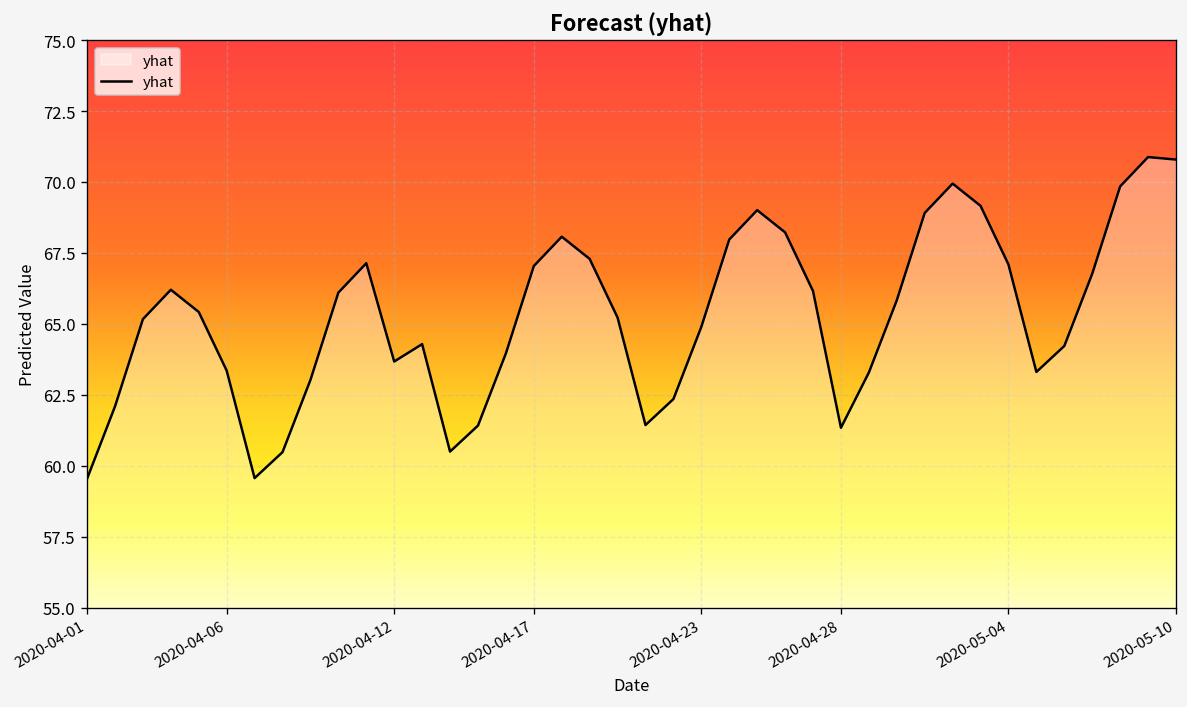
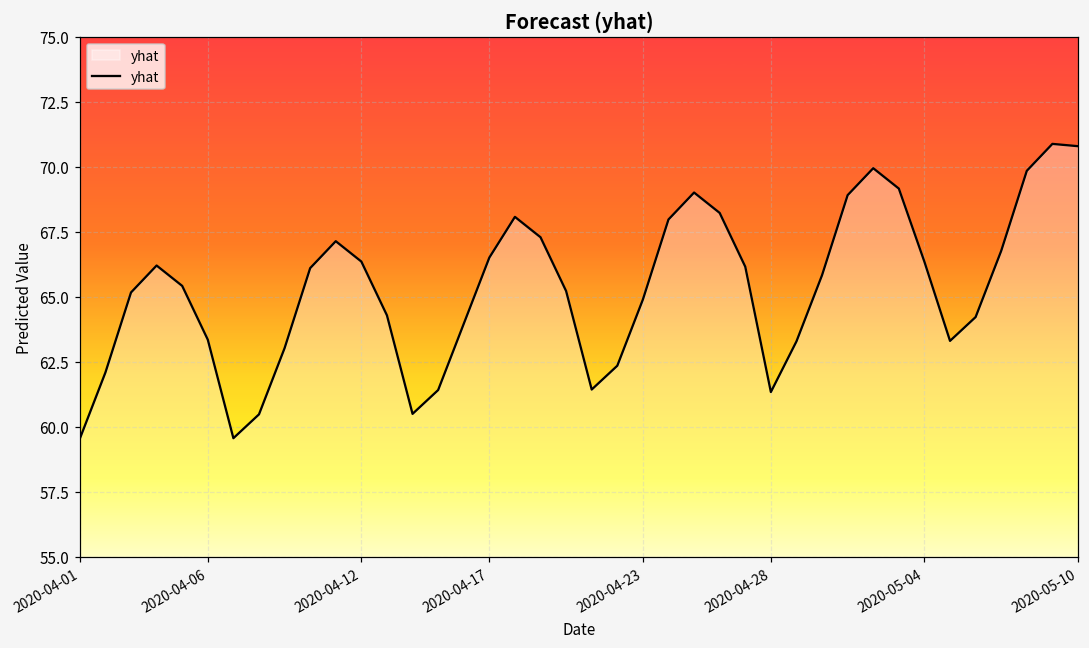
  {
    "2020-04-01": 59.5,
    "2020-04-06": 63.3,
-   "2020-04-12": 63.7,
-   "2020-04-17": 67.0,
+   "2020-04-12": 66.4,
+   "2020-04-17": 66.5,
    "2020-04-23": 64.9,
    "2020-04-28": 61.3,
-   "2020-05-04": 67.1,
+   "2020-05-04": 66.3,
    "2020-05-10": 70.8
  }
